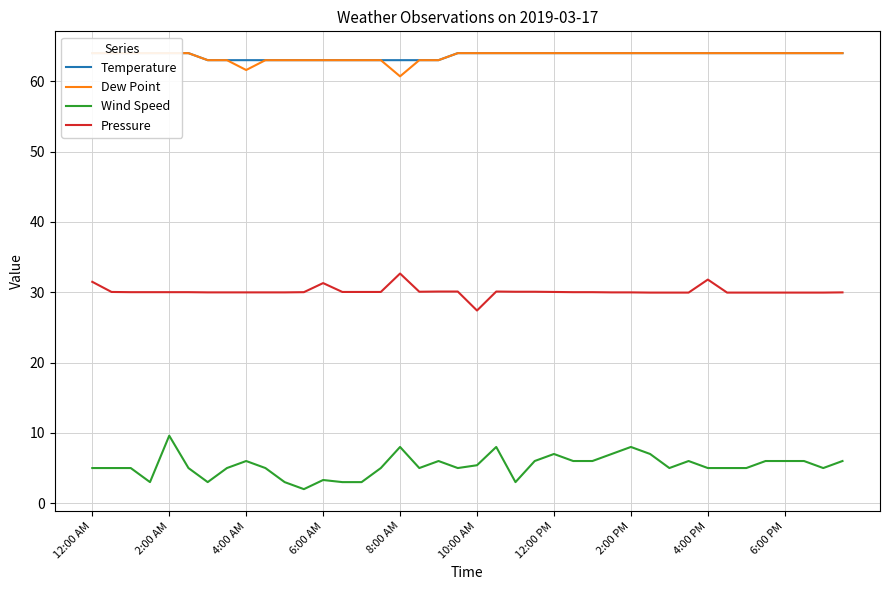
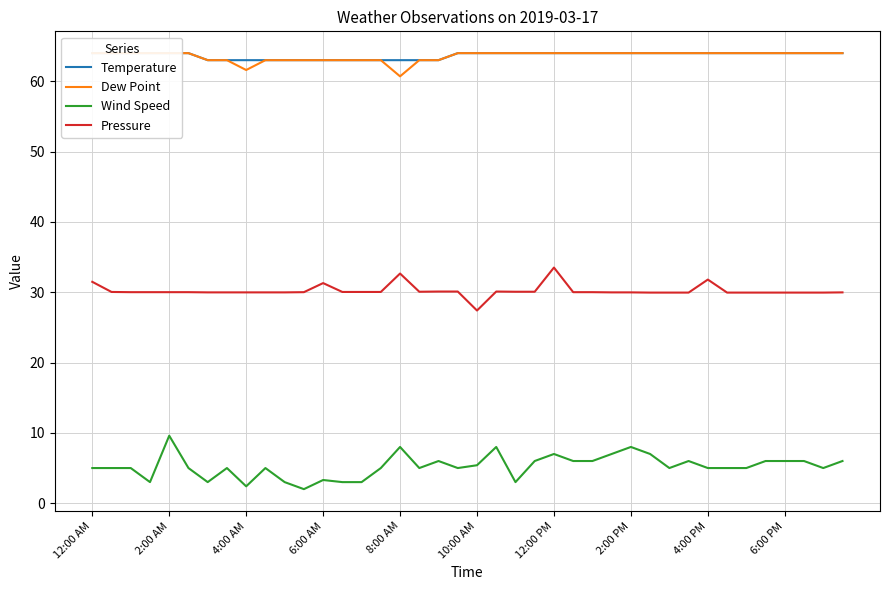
  {
    "Temperature": {
      "4:00 AM": 63,
      "8:00 AM": 63
    },
    "Dew Point": {
      "4:00 AM": 62,
      "8:00 AM": 61
    },
    "Wind Speed": {
      "12:00 AM": 5,
      "2:00 AM": 10,
-     "4:00 AM": 6,
+     "4:00 AM": 2,
      "6:00 AM": 3,
      "8:00 AM": 8,
      "10:00 AM": 5,
      "12:00 PM": 7,
      "2:00 PM": 8,
      "4:00 PM": 5,
      "6:00 PM": 6
    },
    "Pressure": {
      "12:00 AM": 31,
      "2:00 AM": 30,
      "4:00 AM": 30,
      "6:00 AM": 31,
      "8:00 AM": 33,
      "10:00 AM": 27,
-     "12:00 PM": 30,
+     "12:00 PM": 34,
      "2:00 PM": 30,
      "4:00 PM": 32,
      "6:00 PM": 30
    }
  }
